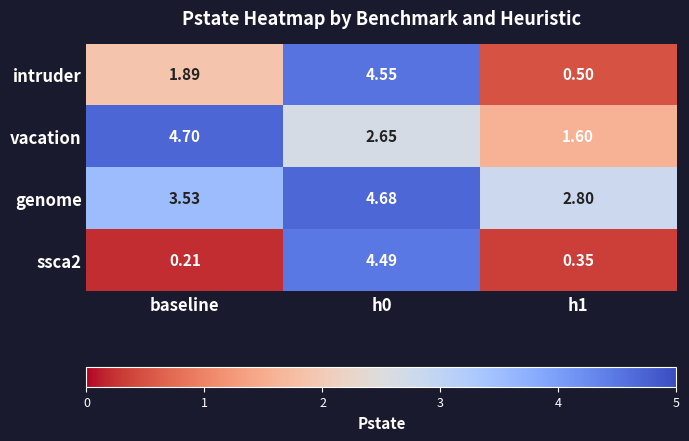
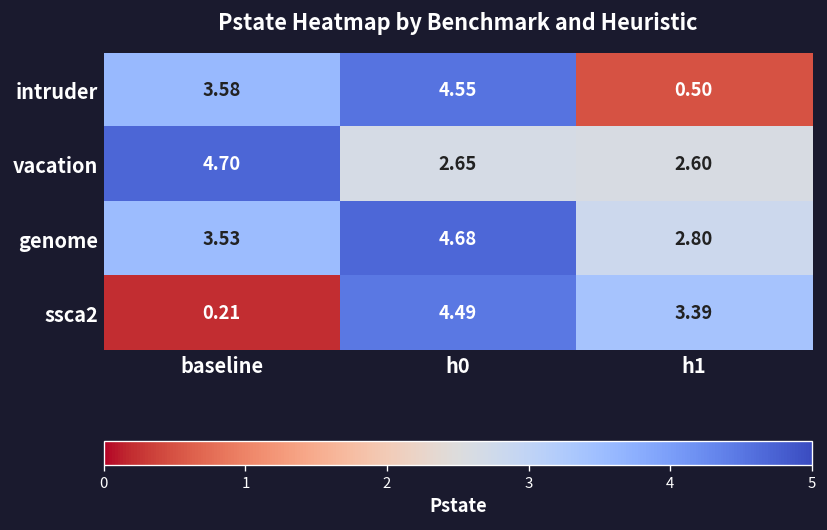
  {
    "intruder": {
-     "baseline": 1.89,
+     "baseline": 3.58,
      "h0": 4.55,
      "h1": 0.50
    },
    "vacation": {
      "baseline": 4.70,
      "h0": 2.65,
-     "h1": 1.60
+     "h1": 2.60
    },
    "genome": {
      "baseline": 3.53,
      "h0": 4.68,
      "h1": 2.80
    },
    "ssca2": {
      "baseline": 0.21,
      "h0": 4.49,
-     "h1": 0.35
+     "h1": 3.39
    }
  }
